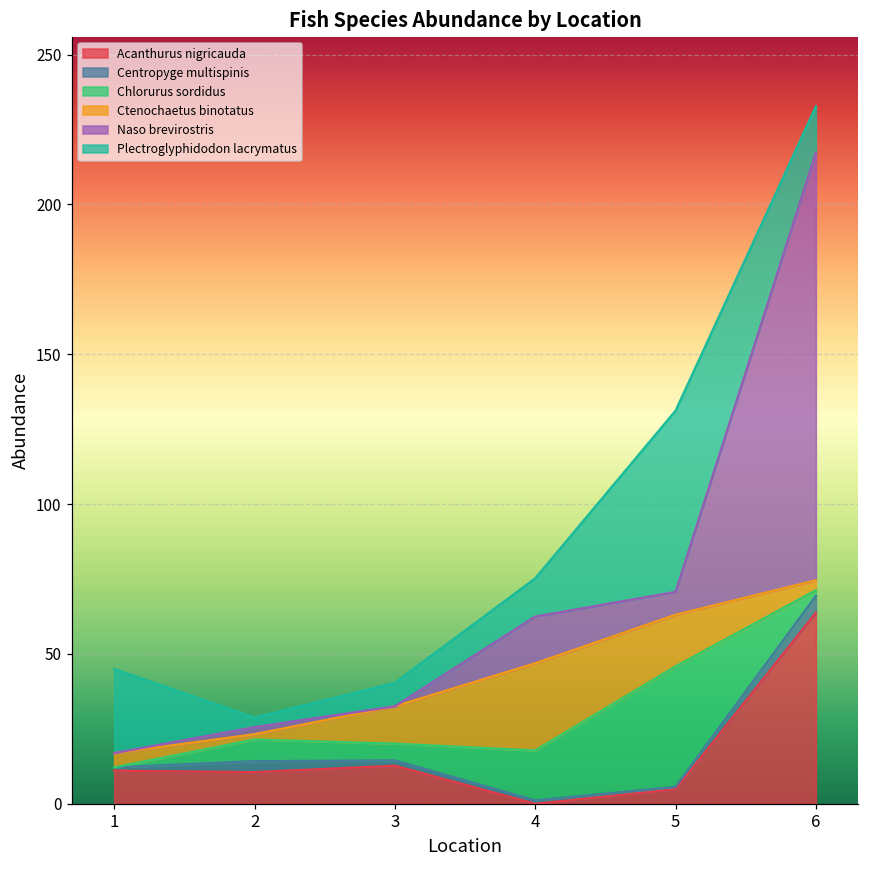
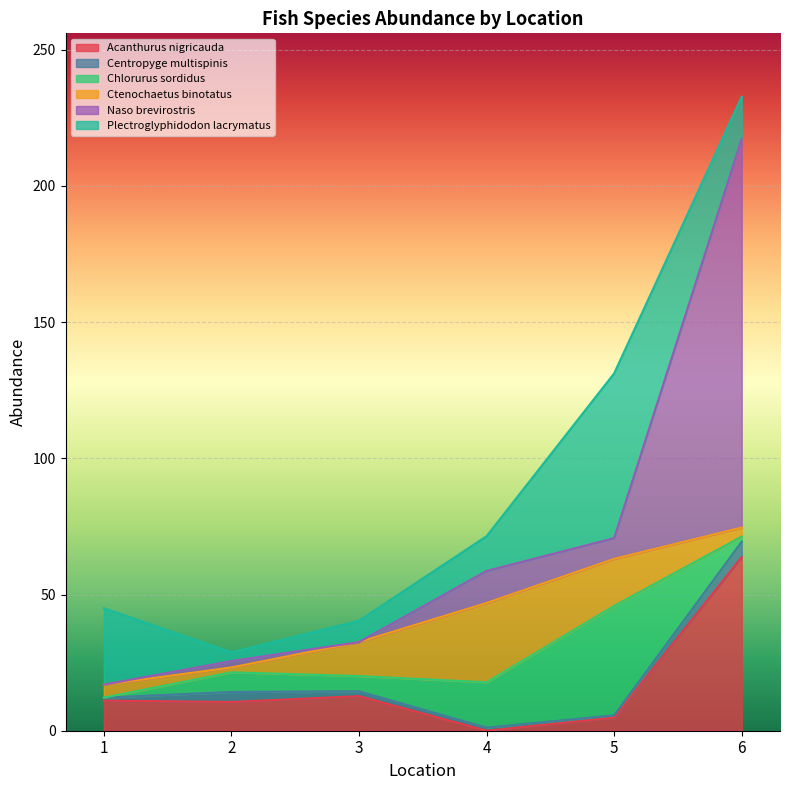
  {
    "Acanthurus nigricauda": {
      "1": 11,
      "2": 11,
      "3": 13,
      "4": 0,
      "6": 64
    },
    "Centropyge multispinis": {
      "2": 4,
      "3": 2,
      "4": 1,
      "6": 6
    },
    "Ctenochaetus binotatus": {
      "2": 2,
      "4": 29,
      "5": 17,
      "6": 3
    },
    "Naso brevirostris": {
      "2": 2,
-     "4": 16,
+     "4": 12,
      "5": 8,
      "6": 143
    }
  }
